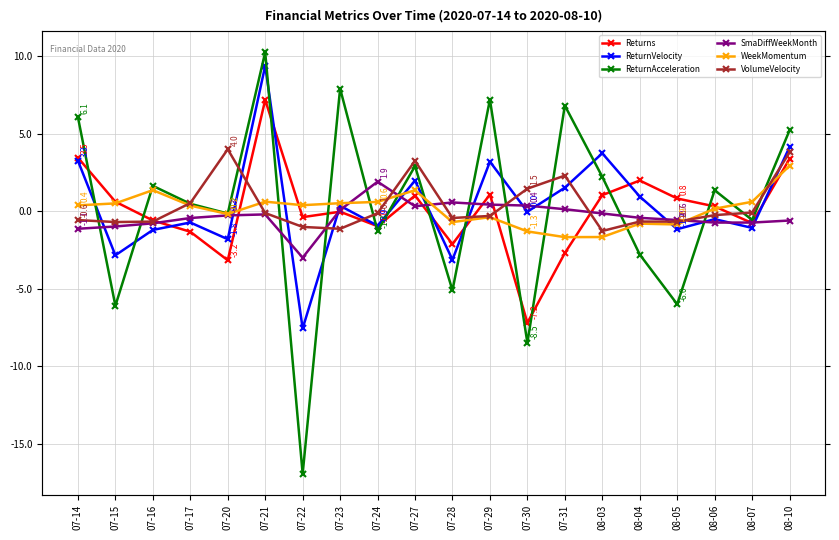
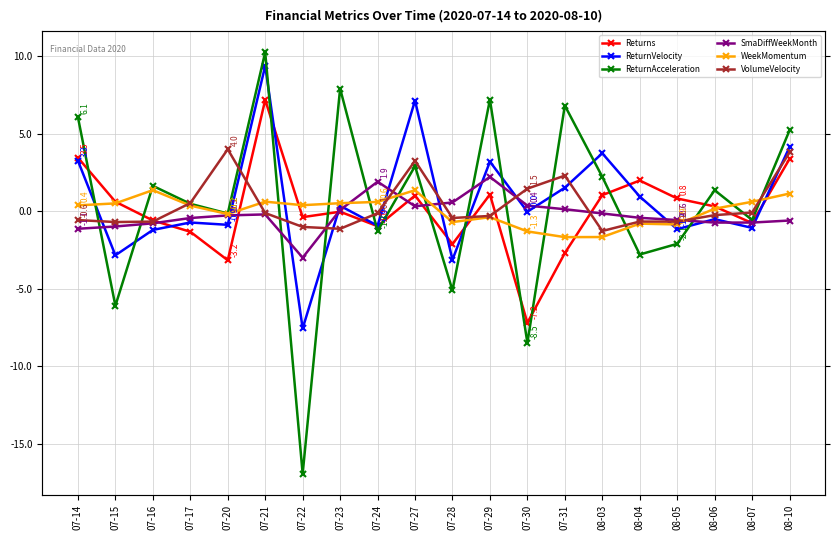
  {
    "Returns": {
      "07-20": -3.2,
      "07-30": -7.2,
      "08-05": 0.8
    },
    "ReturnVelocity": {
-     "07-20": -1.8,
-     "07-27": 2.0
+     "07-20": -0.9,
+     "07-27": 7.1
    },
    "ReturnAcceleration": {
      "07-14": 6.1,
      "07-30": -8.5,
-     "08-05": -6.0
+     "08-05": -2.1
    },
    "SmaDiffWeekMonth": {
      "07-15": -1.0,
      "07-17": -0.4,
      "07-22": -3.0,
      "07-27": 0.3,
      "07-28": 0.6,
-     "07-29": 0.4,
+     "07-29": 2.2,
      "07-31": 0.1,
      "08-03": -0.1,
      "08-04": -0.4,
      "08-10": -0.6
    },
    "WeekMomentum": {
      "07-16": 1.4,
      "07-21": 0.6,
      "07-22": 0.4,
      "07-23": 0.5,
      "07-27": 1.4,
      "07-28": -0.7,
      "07-31": -1.7,
      "08-03": -1.7,
      "08-07": 0.6,
-     "08-10": 2.9
+     "08-10": 1.1
    },
    "VolumeVelocity": {
      "07-20": 4.0,
      "07-30": 1.5
    }
  }
